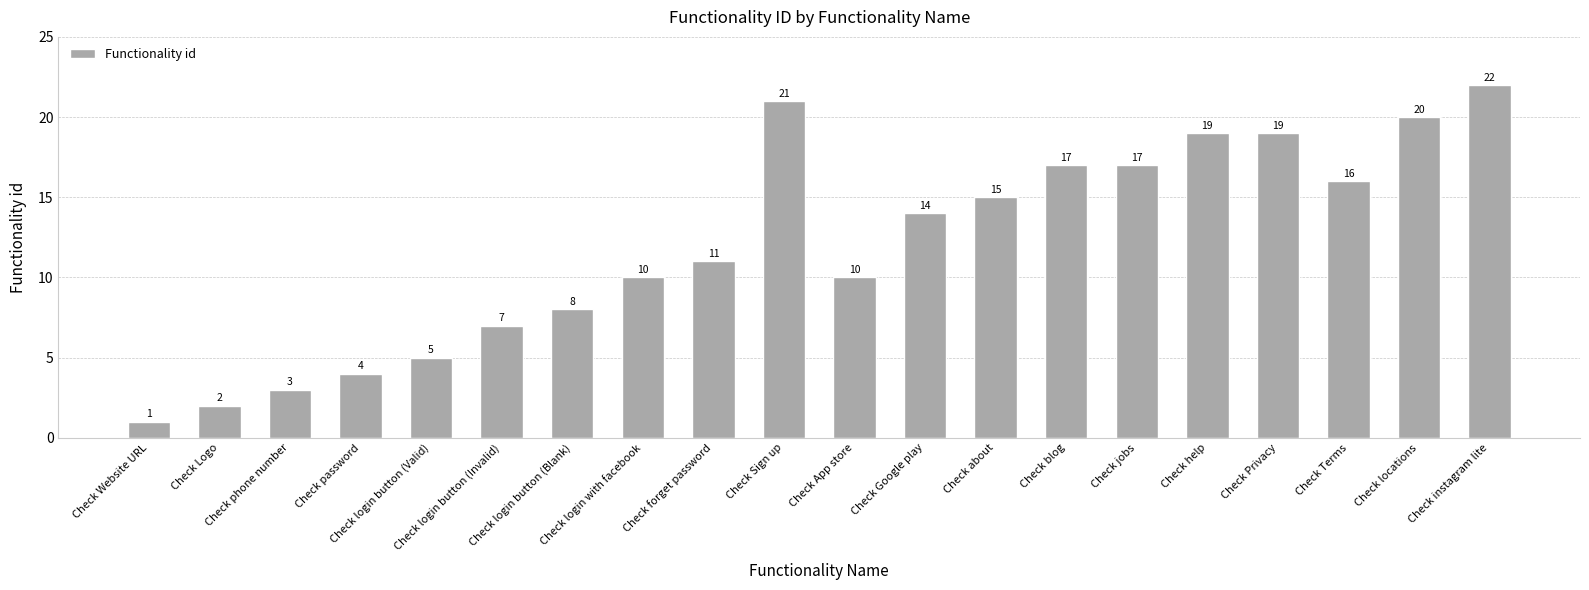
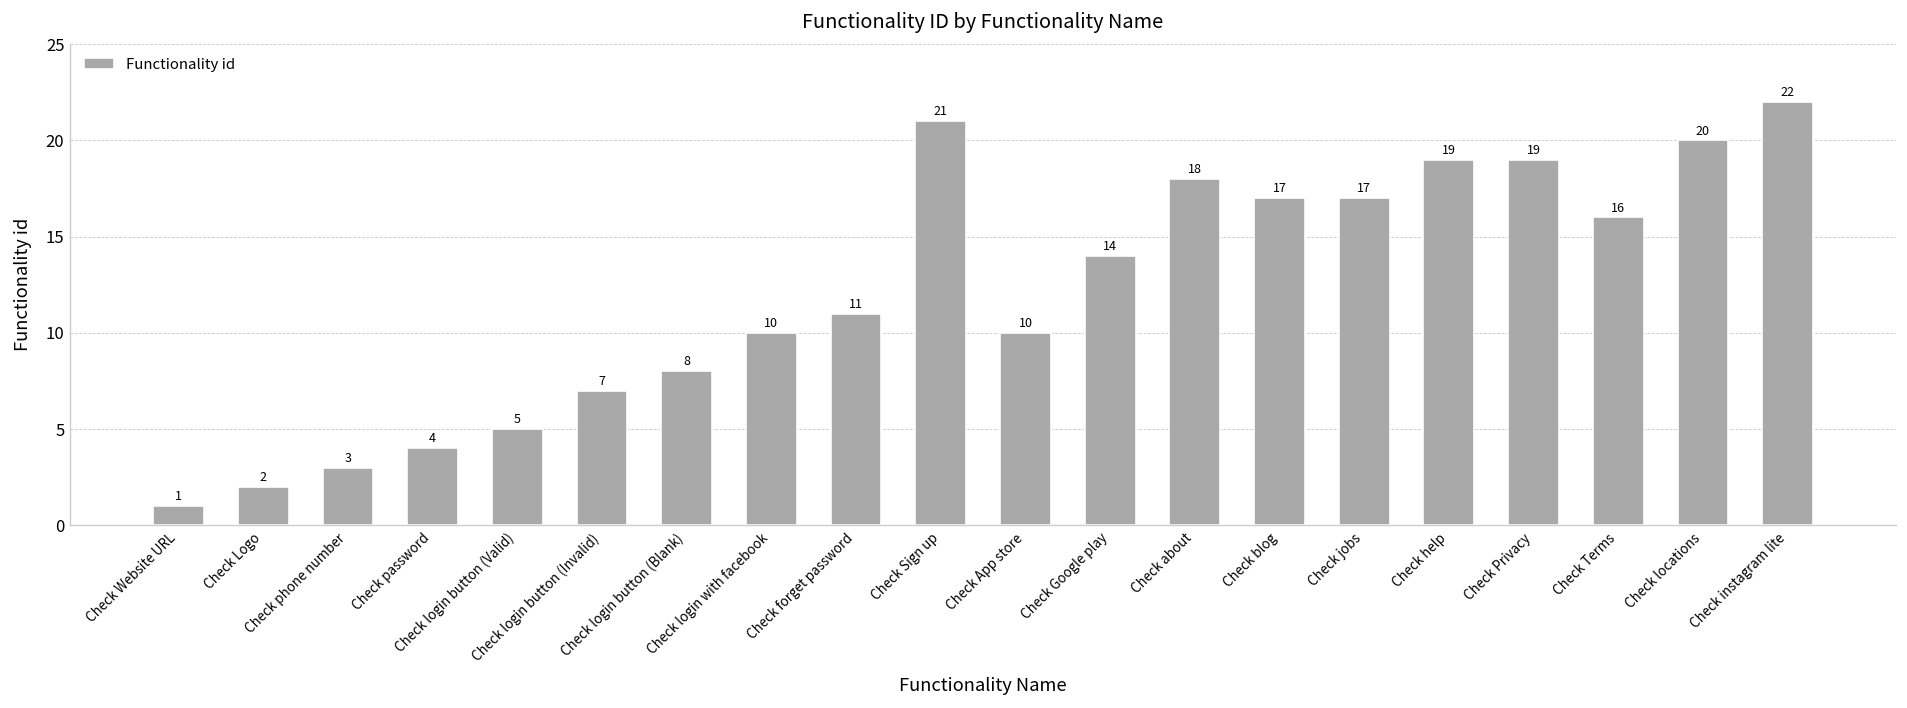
  {
    "Check Website URL": 1,
    "Check Logo": 2,
    "Check phone number": 3,
    "Check password": 4,
    "Check login button (Valid)": 5,
    "Check login button (Invalid)": 7,
    "Check login button (Blank)": 8,
    "Check login with facebook": 10,
    "Check forget password": 11,
    "Check Sign up": 21,
    "Check App store": 10,
    "Check Google play": 14,
-   "Check about": 15,
+   "Check about": 18,
    "Check blog": 17,
    "Check jobs": 17,
    "Check help": 19,
    "Check Privacy": 19,
    "Check Terms": 16,
    "Check locations": 20,
    "Check instagram lite": 22
  }
